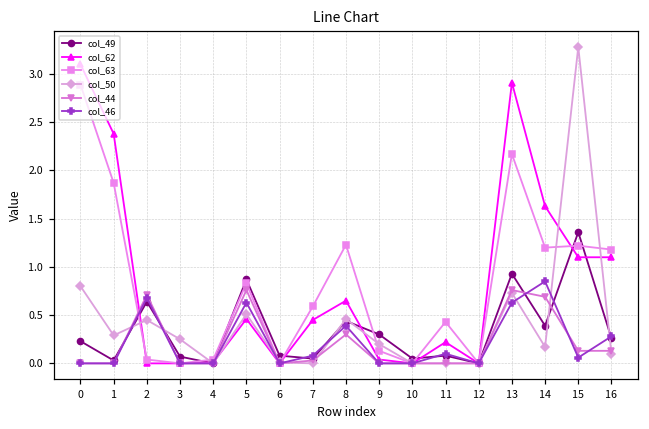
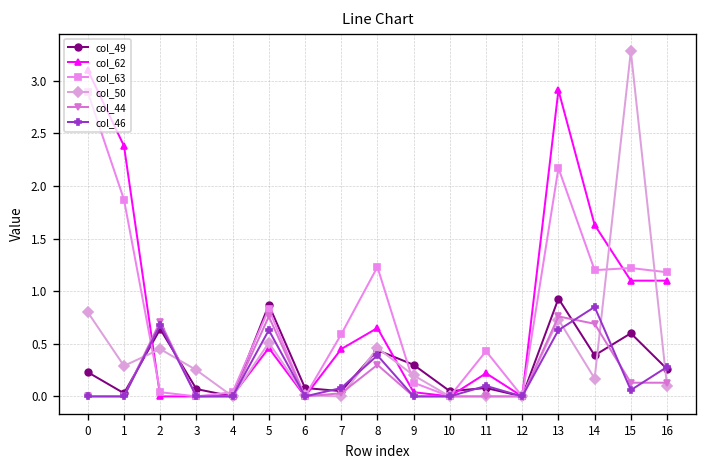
  {
    "col_49": {
      "0": 0.2,
      "1": 0.0,
      "2": 0.6,
      "3": 0.1,
      "5": 0.9,
      "6": 0.1,
      "9": 0.3,
      "10": 0.1,
      "13": 0.9,
      "14": 0.4,
-     "15": 1.4
+     "15": 0.6
    },
    "col_62": {
      "1": 2.4,
      "2": 0.0,
      "5": 0.5,
      "7": 0.5,
      "8": 0.7,
      "9": 0.0,
      "11": 0.2,
      "13": 2.9,
      "14": 1.6,
      "15": 1.1,
      "16": 1.1
    },
    "col_46": {
      "2": 0.7,
      "5": 0.6,
      "7": 0.1,
      "8": 0.4,
      "13": 0.6,
      "14": 0.9,
      "15": 0.1
    }
  }
